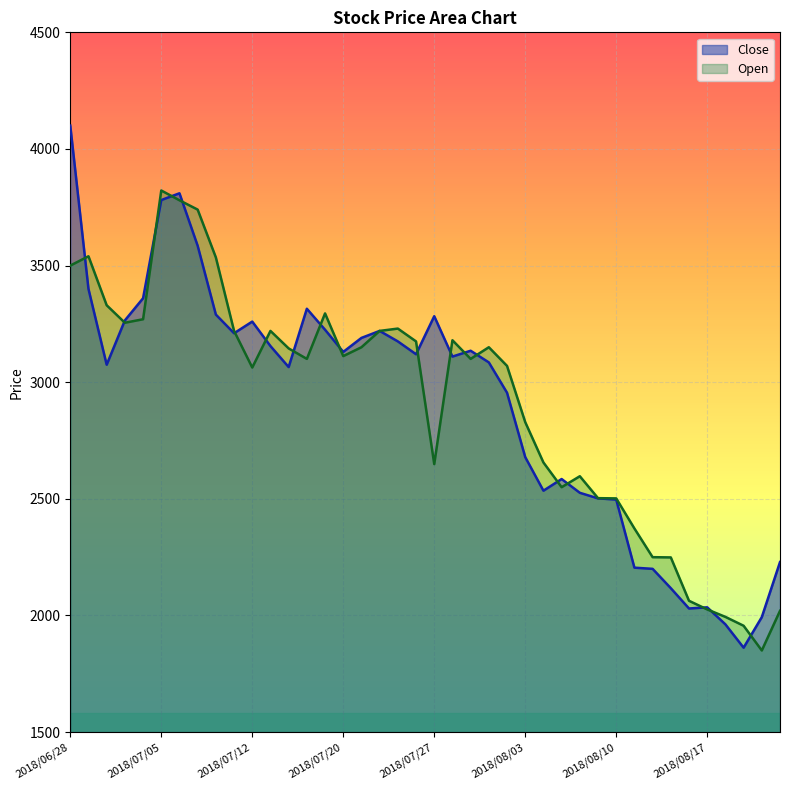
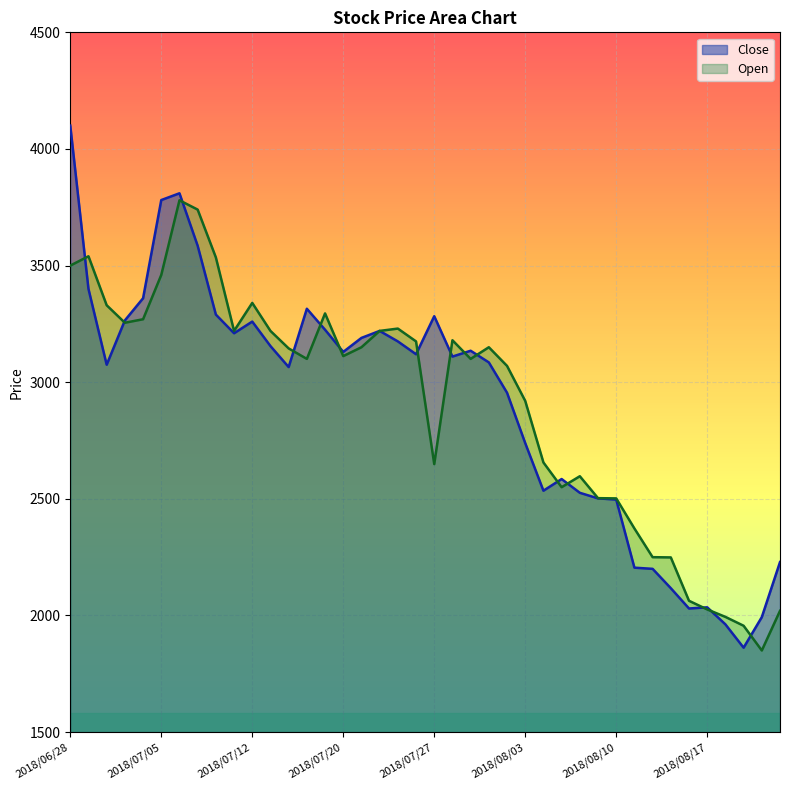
  {
    "Close": {
      "2018/06/28": 4100,
      "2018/07/05": 3780,
      "2018/07/12": 3260,
      "2018/07/20": 3130,
      "2018/07/27": 3280,
-     "2018/08/03": 2680
+     "2018/08/03": 2740
    },
    "Open": {
      "2018/06/28": 3500,
-     "2018/07/05": 3820,
-     "2018/07/12": 3060,
+     "2018/07/05": 3460,
+     "2018/07/12": 3340,
      "2018/07/20": 3110,
      "2018/07/27": 2650,
-     "2018/08/03": 2830
+     "2018/08/03": 2920
    }
  }
